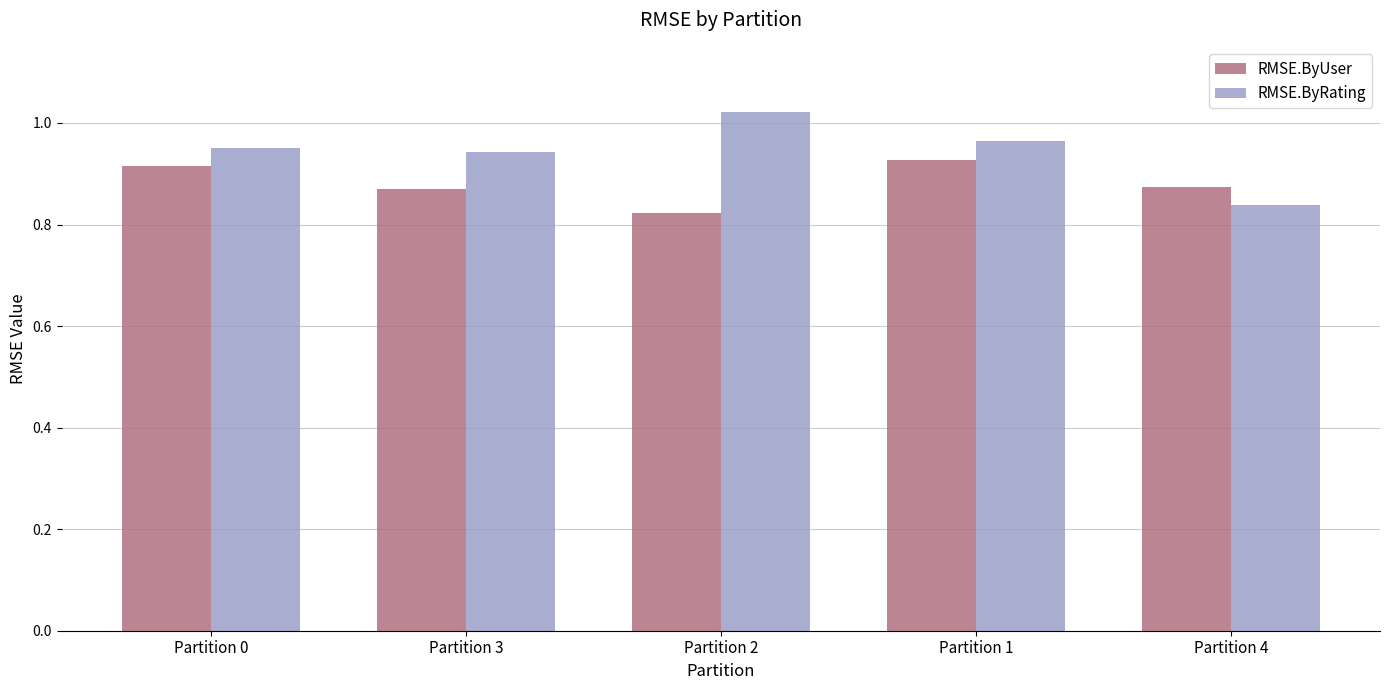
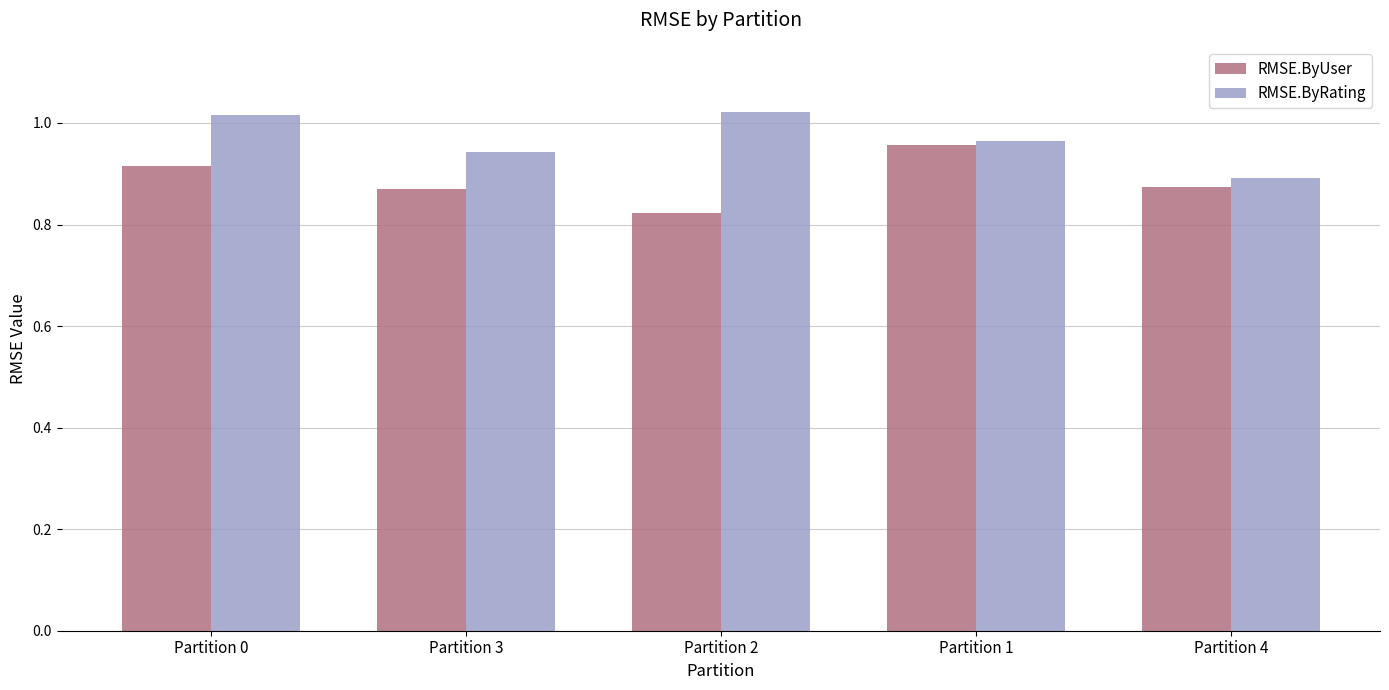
  {
    "RMSE.ByUser": {
      "Partition 0": 0.92,
      "Partition 3": 0.87,
      "Partition 2": 0.82,
-     "Partition 1": 0.93,
+     "Partition 1": 0.96,
      "Partition 4": 0.87
    },
    "RMSE.ByRating": {
-     "Partition 0": 0.95,
+     "Partition 0": 1.01,
      "Partition 3": 0.94,
      "Partition 2": 1.02,
      "Partition 1": 0.96,
-     "Partition 4": 0.84
+     "Partition 4": 0.89
    }
  }
